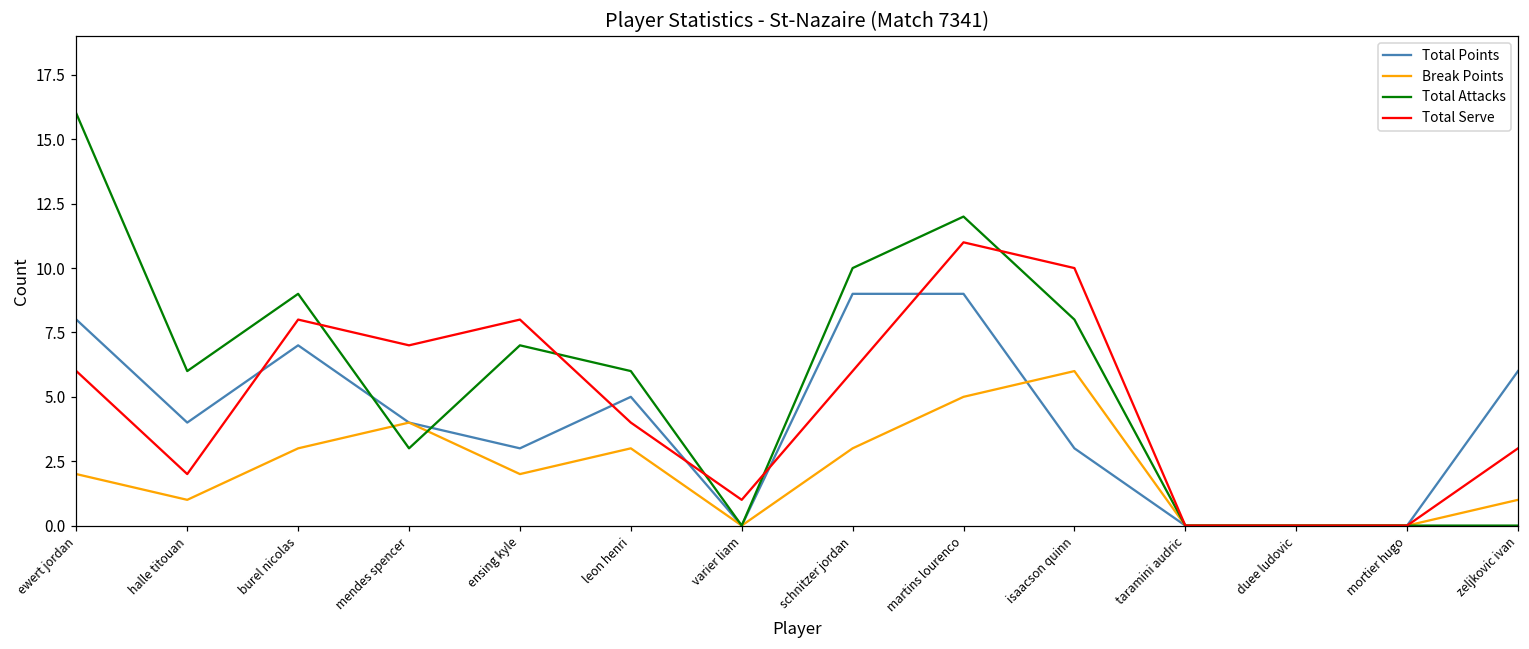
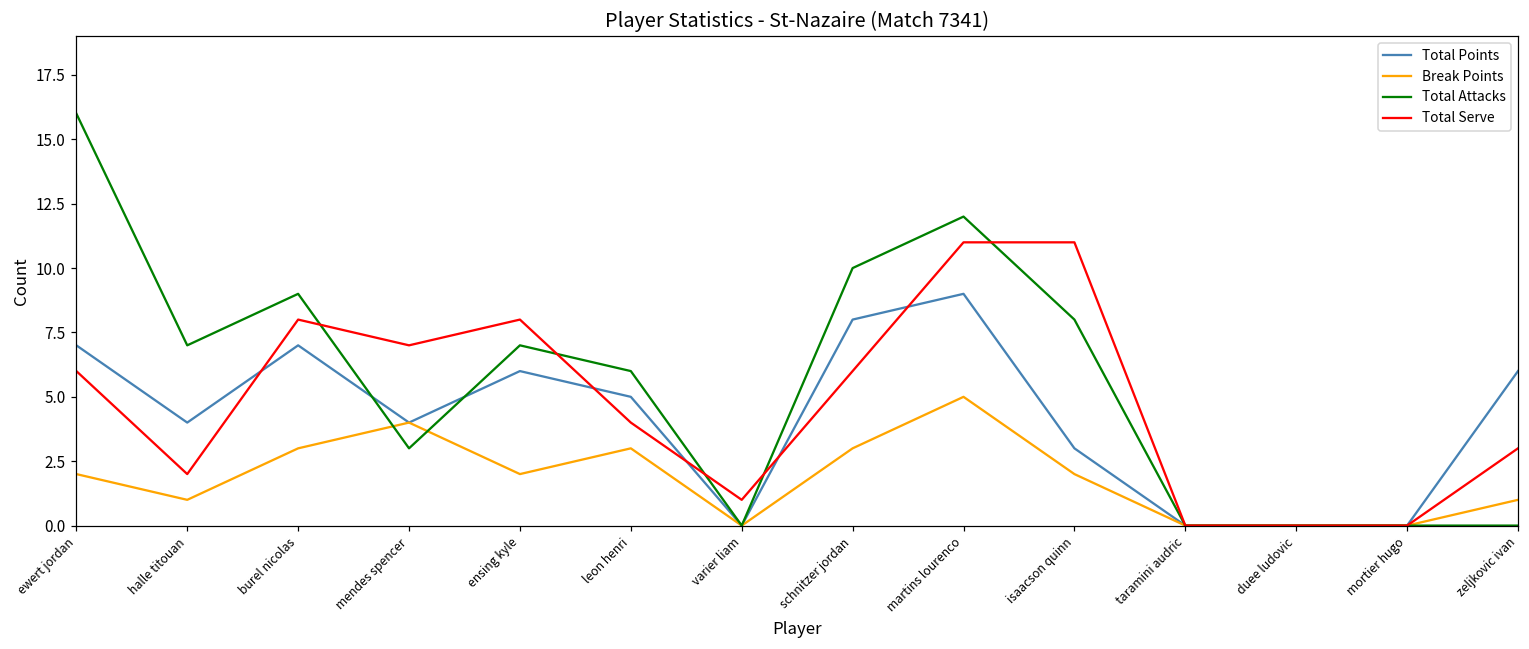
  {
    "Total Points": {
-     "ewert jordan": 8,
+     "ewert jordan": 7,
      "halle titouan": 4,
      "burel nicolas": 7,
-     "ensing kyle": 3,
+     "ensing kyle": 6,
      "leon henri": 5,
-     "schnitzer jordan": 9,
+     "schnitzer jordan": 8,
      "martins lourenco": 9,
      "isaacson quinn": 3,
      "zeljkovic ivan": 6
    },
    "Break Points": {
      "ewert jordan": 2,
      "halle titouan": 1,
      "burel nicolas": 3,
      "ensing kyle": 2,
      "leon henri": 3,
      "schnitzer jordan": 3,
      "martins lourenco": 5,
-     "isaacson quinn": 6,
+     "isaacson quinn": 2,
      "zeljkovic ivan": 1
    },
    "Total Attacks": {
      "ewert jordan": 16,
-     "halle titouan": 6,
+     "halle titouan": 7,
      "burel nicolas": 9,
      "mendes spencer": 3,
      "ensing kyle": 7,
      "leon henri": 6,
      "schnitzer jordan": 10,
      "martins lourenco": 12,
      "isaacson quinn": 8,
      "zeljkovic ivan": 0
    },
    "Total Serve": {
      "ewert jordan": 6,
      "halle titouan": 2,
      "burel nicolas": 8,
      "mendes spencer": 7,
      "ensing kyle": 8,
      "leon henri": 4,
      "varier liam": 1,
      "schnitzer jordan": 6,
      "martins lourenco": 11,
-     "isaacson quinn": 10,
+     "isaacson quinn": 11,
      "zeljkovic ivan": 3
    }
  }
